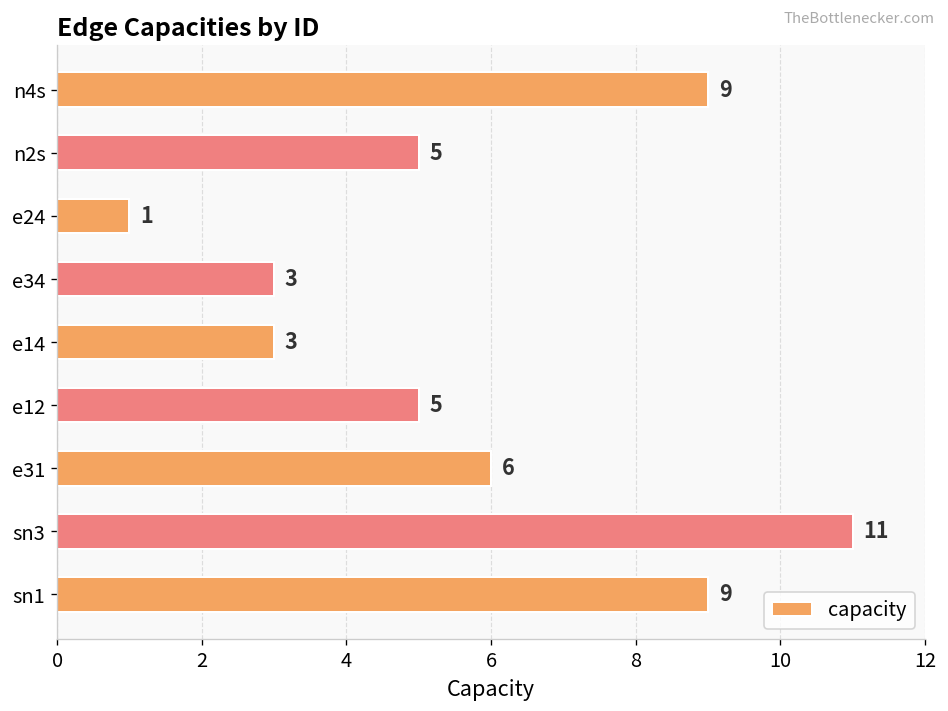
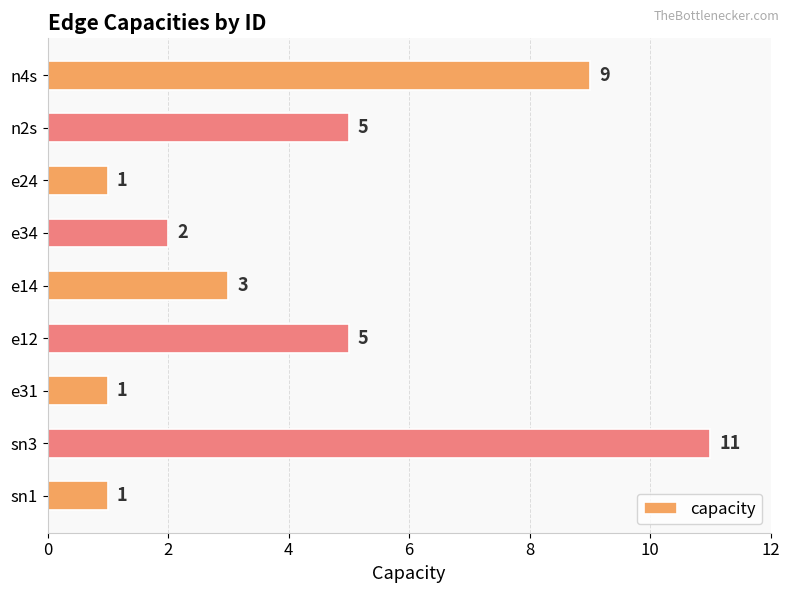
  {
    "n4s": 9,
    "n2s": 5,
    "e24": 1,
-   "e34": 3,
+   "e34": 2,
    "e14": 3,
    "e12": 5,
-   "e31": 6,
+   "e31": 1,
    "sn3": 11,
-   "sn1": 9
+   "sn1": 1
  }
